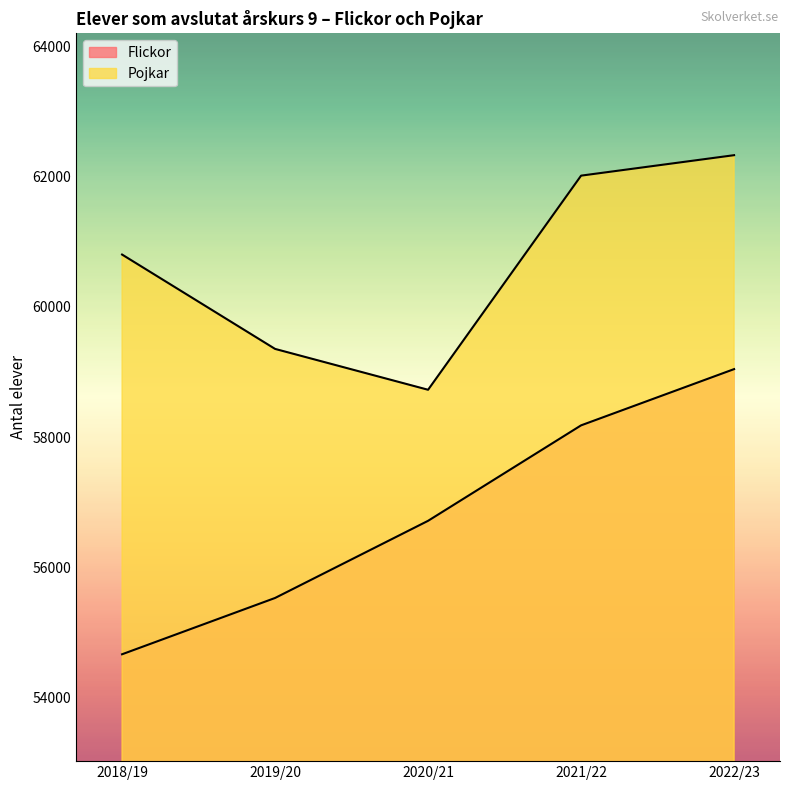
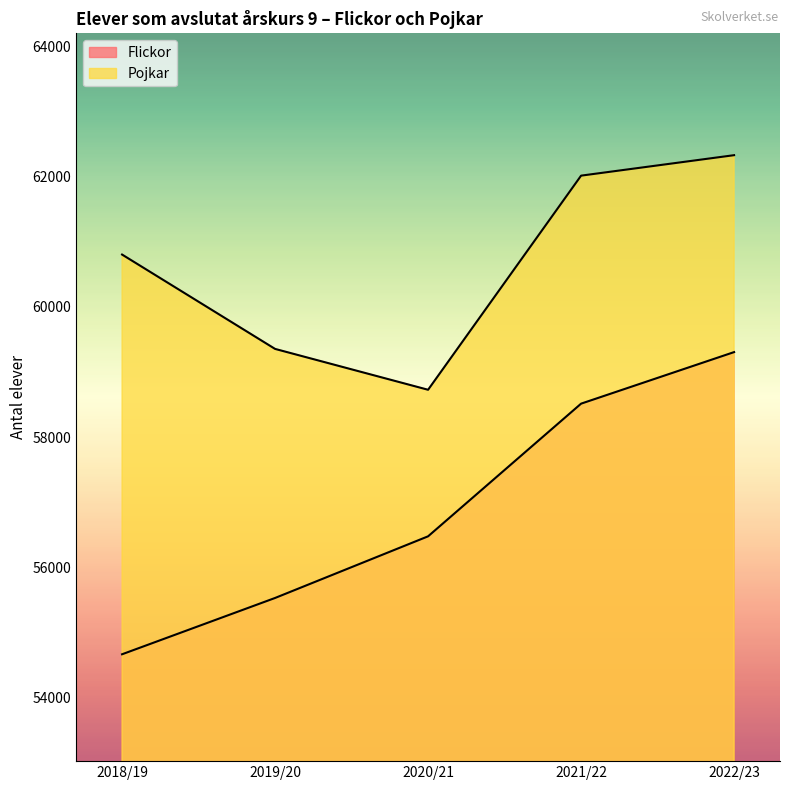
  {
    "Flickor": {
      "2018/19": 54700,
      "2019/20": 55500,
-     "2020/21": 56700,
-     "2021/22": 58200,
-     "2022/23": 59000
+     "2020/21": 56500,
+     "2021/22": 58500,
+     "2022/23": 59300
    },
    "Pojkar": {
      "2018/19": 60800,
      "2019/20": 59400,
      "2020/21": 58700,
      "2021/22": 62000,
      "2022/23": 62300
    }
  }
